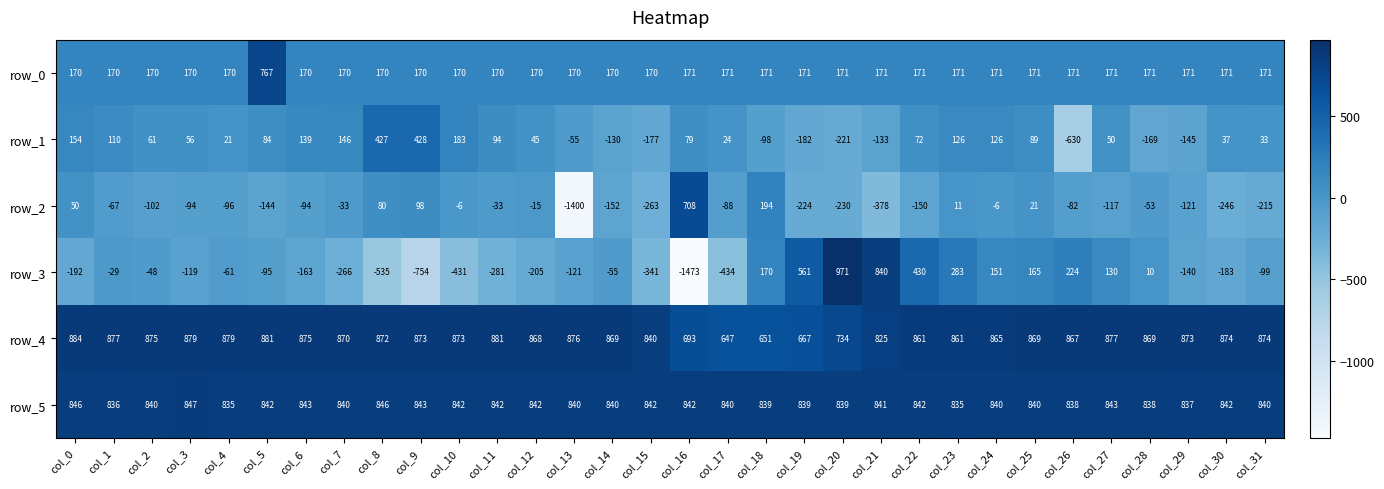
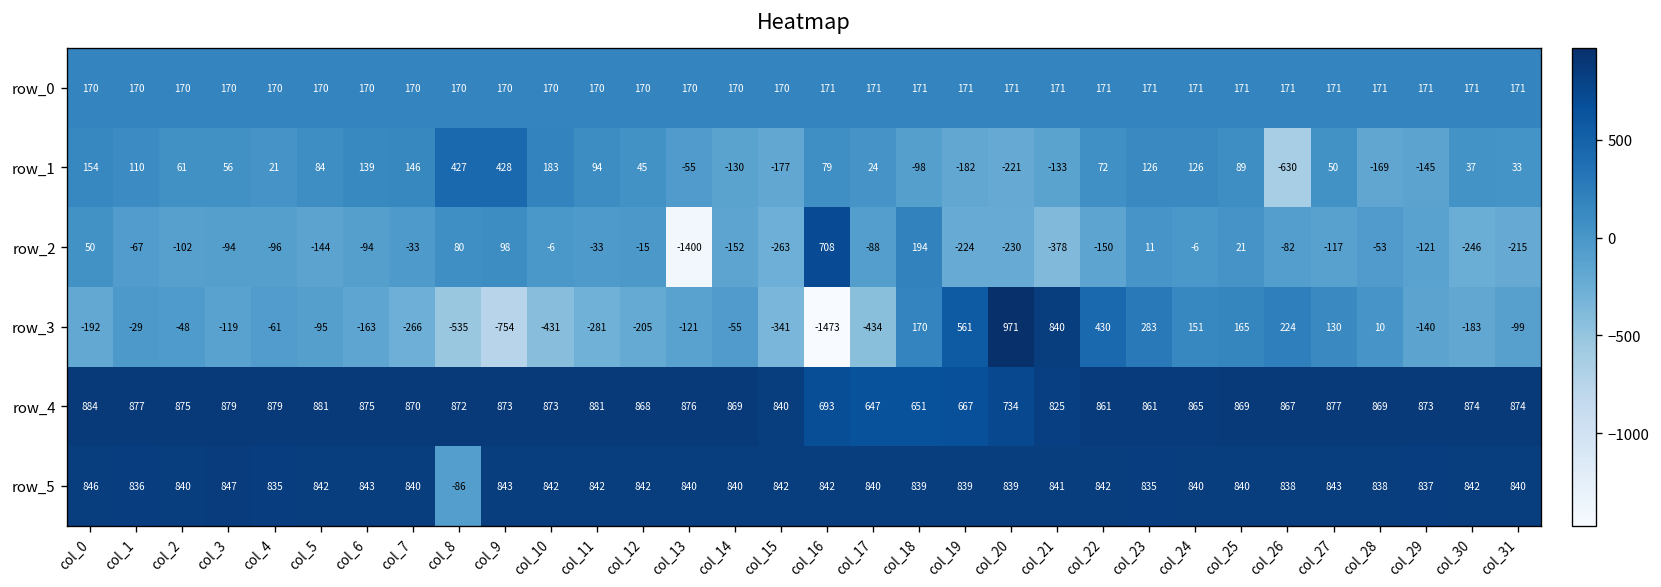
  {
    "row_0": {
      "col_0": 170,
      "col_1": 170,
      "col_2": 170,
      "col_3": 170,
      "col_4": 170,
-     "col_5": 767,
+     "col_5": 170,
      "col_6": 170,
      "col_7": 170,
      "col_8": 170,
      "col_9": 170,
      "col_10": 170,
      "col_11": 170,
      "col_12": 170,
      "col_13": 170,
      "col_14": 170,
      "col_15": 170,
      "col_16": 171,
      "col_17": 171,
      "col_18": 171,
      "col_19": 171,
      "col_20": 171,
      "col_21": 171,
      "col_22": 171,
      "col_23": 171,
      "col_24": 171,
      "col_25": 171,
      "col_26": 171,
      "col_27": 171,
      "col_28": 171,
      "col_29": 171,
      "col_30": 171,
      "col_31": 171
    },
    "row_1": {
      "col_0": 154,
      "col_1": 110,
      "col_2": 61,
      "col_3": 56,
      "col_4": 21,
      "col_5": 84,
      "col_6": 139,
      "col_7": 146,
      "col_8": 427,
      "col_9": 428,
      "col_10": 183,
      "col_11": 94,
      "col_12": 45,
      "col_13": -55,
      "col_14": -130,
      "col_15": -177,
      "col_16": 79,
      "col_17": 24,
      "col_18": -98,
      "col_19": -182,
      "col_20": -221,
      "col_21": -133,
      "col_22": 72,
      "col_23": 126,
      "col_24": 126,
      "col_25": 89,
      "col_26": -630,
      "col_27": 50,
      "col_28": -169,
      "col_29": -145,
      "col_30": 37,
      "col_31": 33
    },
    "row_2": {
      "col_0": 50,
      "col_1": -67,
      "col_2": -102,
      "col_3": -94,
      "col_4": -96,
      "col_5": -144,
      "col_6": -94,
      "col_7": -33,
      "col_8": 80,
      "col_9": 98,
      "col_10": -6,
      "col_11": -33,
      "col_12": -15,
      "col_13": -1400,
      "col_14": -152,
      "col_15": -263,
      "col_16": 708,
      "col_17": -88,
      "col_18": 194,
      "col_19": -224,
      "col_20": -230,
      "col_21": -378,
      "col_22": -150,
      "col_23": 11,
      "col_24": -6,
      "col_25": 21,
      "col_26": -82,
      "col_27": -117,
      "col_28": -53,
      "col_29": -121,
      "col_30": -246,
      "col_31": -215
    },
    "row_3": {
      "col_0": -192,
      "col_1": -29,
      "col_2": -48,
      "col_3": -119,
      "col_4": -61,
      "col_5": -95,
      "col_6": -163,
      "col_7": -266,
      "col_8": -535,
      "col_9": -754,
      "col_10": -431,
      "col_11": -281,
      "col_12": -205,
      "col_13": -121,
      "col_14": -55,
      "col_15": -341,
      "col_16": -1473,
      "col_17": -434,
      "col_18": 170,
      "col_19": 561,
      "col_20": 971,
      "col_21": 840,
      "col_22": 430,
      "col_23": 283,
      "col_24": 151,
      "col_25": 165,
      "col_26": 224,
      "col_27": 130,
      "col_28": 10,
      "col_29": -140,
      "col_30": -183,
      "col_31": -99
    },
    "row_4": {
      "col_0": 884,
      "col_1": 877,
      "col_2": 875,
      "col_3": 879,
      "col_4": 879,
      "col_5": 881,
      "col_6": 875,
      "col_7": 870,
      "col_8": 872,
      "col_9": 873,
      "col_10": 873,
      "col_11": 881,
      "col_12": 868,
      "col_13": 876,
      "col_14": 869,
      "col_15": 840,
      "col_16": 693,
      "col_17": 647,
      "col_18": 651,
      "col_19": 667,
      "col_20": 734,
      "col_21": 825,
      "col_22": 861,
      "col_23": 861,
      "col_24": 865,
      "col_25": 869,
      "col_26": 867,
      "col_27": 877,
      "col_28": 869,
      "col_29": 873,
      "col_30": 874,
      "col_31": 874
    },
    "row_5": {
      "col_0": 846,
      "col_1": 836,
      "col_2": 840,
      "col_3": 847,
      "col_4": 835,
      "col_5": 842,
      "col_6": 843,
      "col_7": 840,
-     "col_8": 846,
+     "col_8": -86,
      "col_9": 843,
      "col_10": 842,
      "col_11": 842,
      "col_12": 842,
      "col_13": 840,
      "col_14": 840,
      "col_15": 842,
      "col_16": 842,
      "col_17": 840,
      "col_18": 839,
      "col_19": 839,
      "col_20": 839,
      "col_21": 841,
      "col_22": 842,
      "col_23": 835,
      "col_24": 840,
      "col_25": 840,
      "col_26": 838,
      "col_27": 843,
      "col_28": 838,
      "col_29": 837,
      "col_30": 842,
      "col_31": 840
    }
  }
